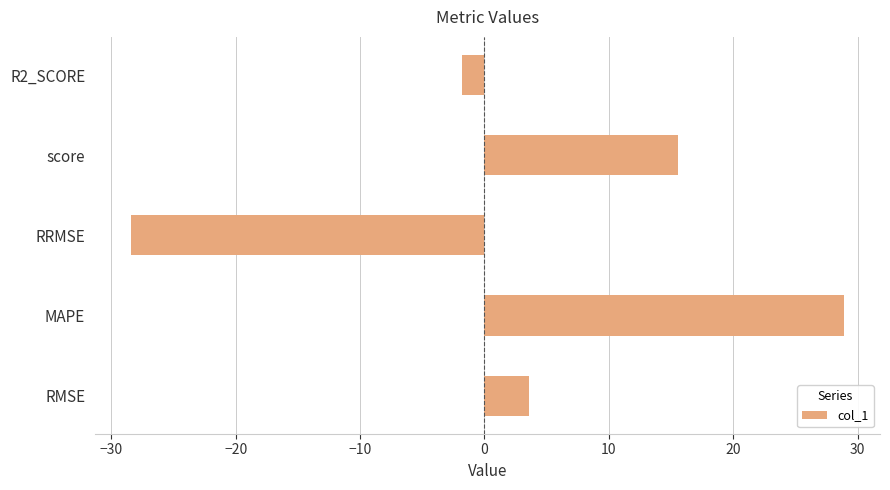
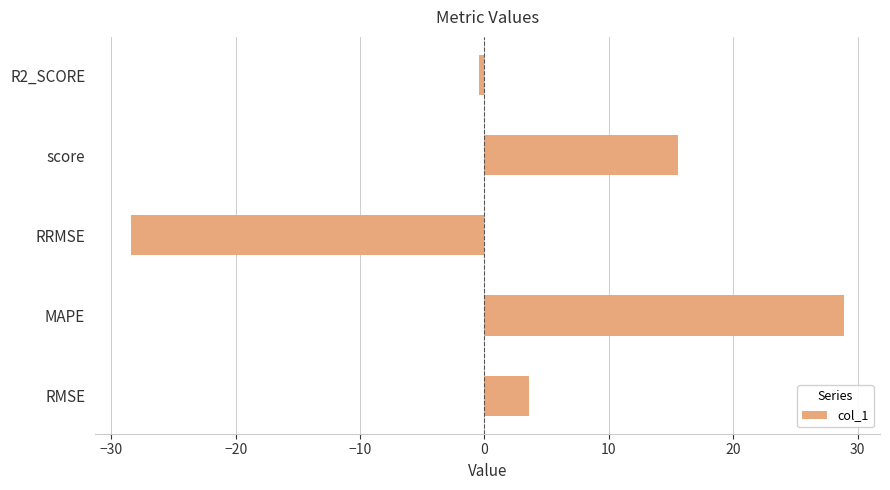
  {
-   "R2_SCORE": -1.8,
+   "R2_SCORE": -0.4,
    "score": 15.6,
    "RRMSE": -28.5,
    "MAPE": 28.9,
    "RMSE": 3.6
  }
